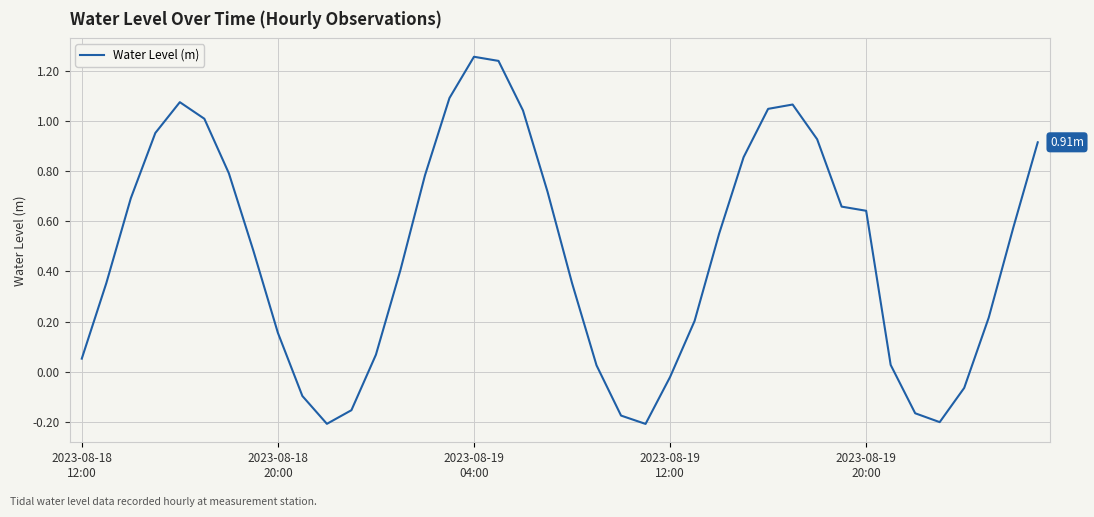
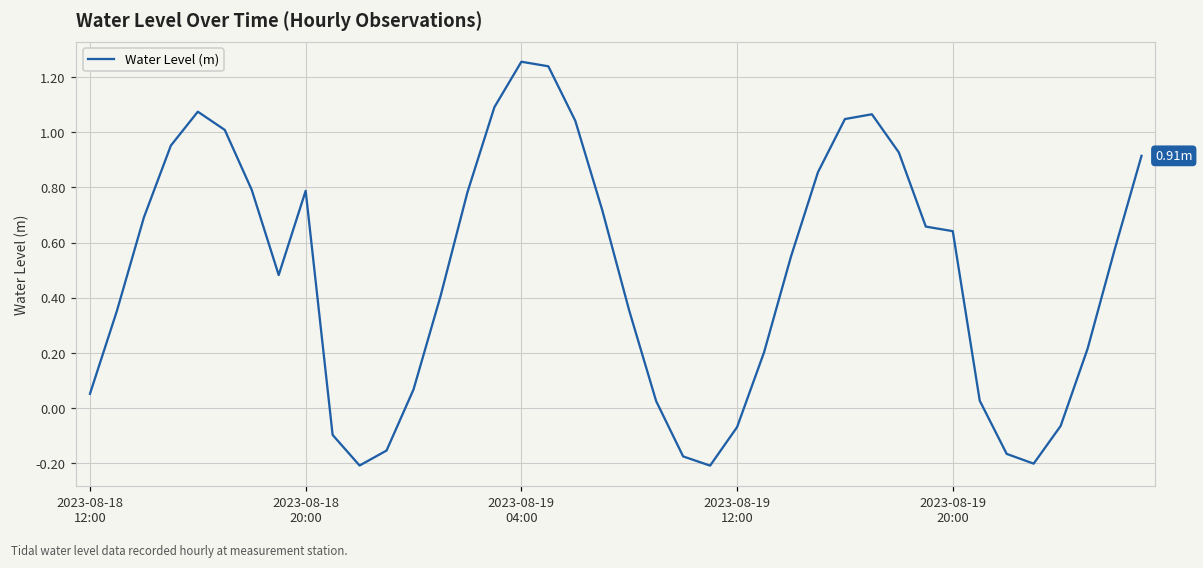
  {
    "2023-08-18 12:00": 0.05,
-   "2023-08-18 20:00": 0.16,
+   "2023-08-18 20:00": 0.79,
    "2023-08-19 04:00": 1.26,
-   "2023-08-19 12:00": -0.02,
+   "2023-08-19 12:00": -0.07,
    "2023-08-19 20:00": 0.64
  }
